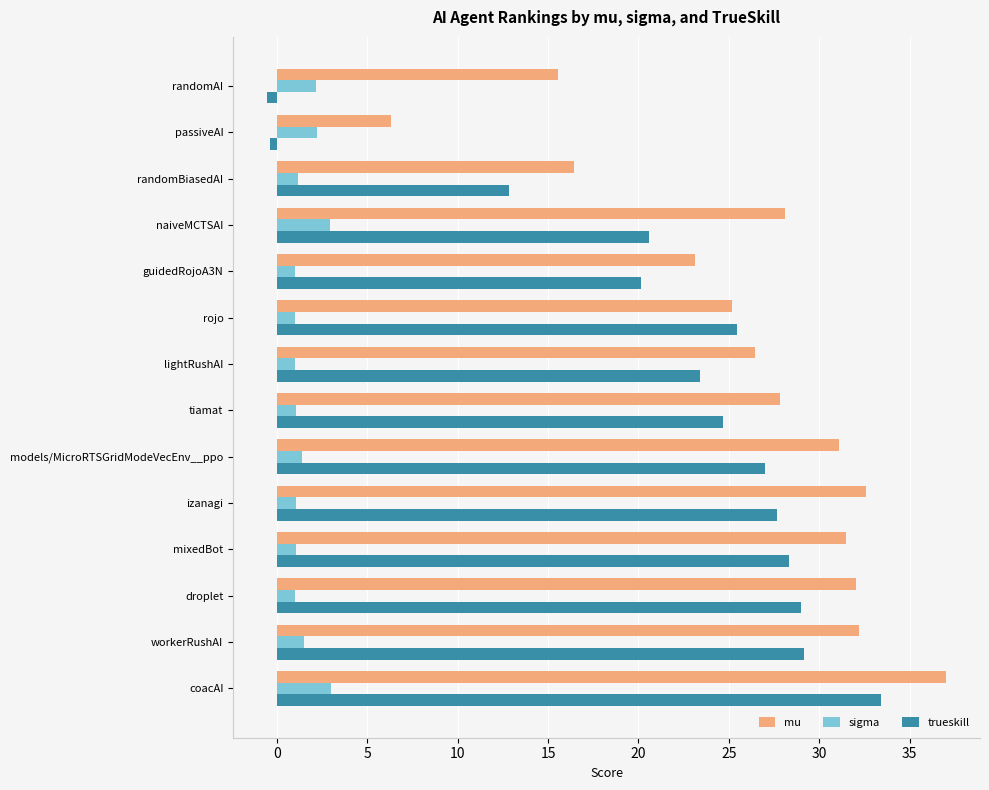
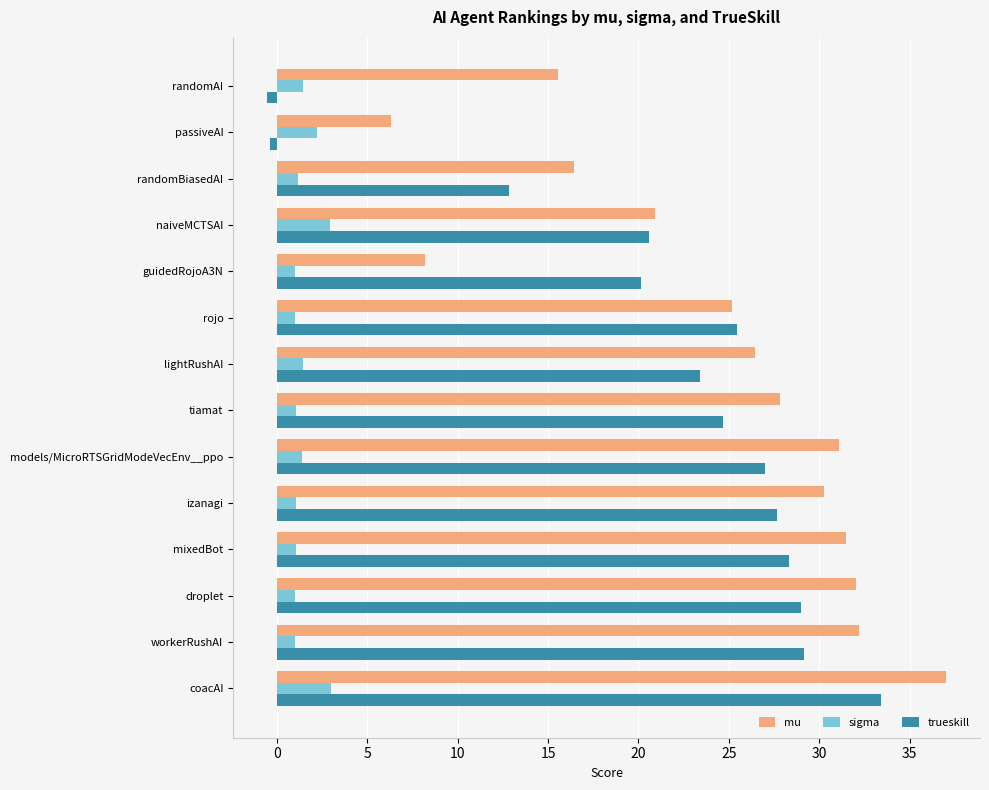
  {
    "mu": {
      "randomAI": 15.5,
      "passiveAI": 6.3,
      "randomBiasedAI": 16.4,
-     "naiveMCTSAI": 28.1,
-     "guidedRojoA3N": 23.1,
+     "naiveMCTSAI": 20.9,
+     "guidedRojoA3N": 8.2,
      "rojo": 25.2,
      "lightRushAI": 26.4,
      "tiamat": 27.8,
      "models/MicroRTSGridModeVecEnv__ppo": 31.1,
-     "izanagi": 32.6,
+     "izanagi": 30.3,
      "mixedBot": 31.5,
      "droplet": 32.0,
      "workerRushAI": 32.2,
      "coacAI": 37.0
    },
    "sigma": {
-     "randomAI": 2.2,
+     "randomAI": 1.4,
      "passiveAI": 2.2,
      "randomBiasedAI": 1.2,
      "naiveMCTSAI": 3.0,
      "guidedRojoA3N": 1.0,
      "rojo": 1.0,
-     "lightRushAI": 1.0,
+     "lightRushAI": 1.5,
      "tiamat": 1.0,
      "models/MicroRTSGridModeVecEnv__ppo": 1.4,
      "izanagi": 1.0,
      "mixedBot": 1.1,
      "droplet": 1.0,
-     "workerRushAI": 1.5,
+     "workerRushAI": 1.0,
      "coacAI": 3.0
    },
    "trueskill": {
      "randomAI": -0.5,
      "passiveAI": -0.4,
      "randomBiasedAI": 12.8,
      "naiveMCTSAI": 20.6,
      "guidedRojoA3N": 20.2,
      "rojo": 25.5,
      "lightRushAI": 23.4,
      "tiamat": 24.7,
      "models/MicroRTSGridModeVecEnv__ppo": 27.0,
      "izanagi": 27.6,
      "mixedBot": 28.3,
      "droplet": 29.0,
      "workerRushAI": 29.1,
      "coacAI": 33.4
    }
  }
